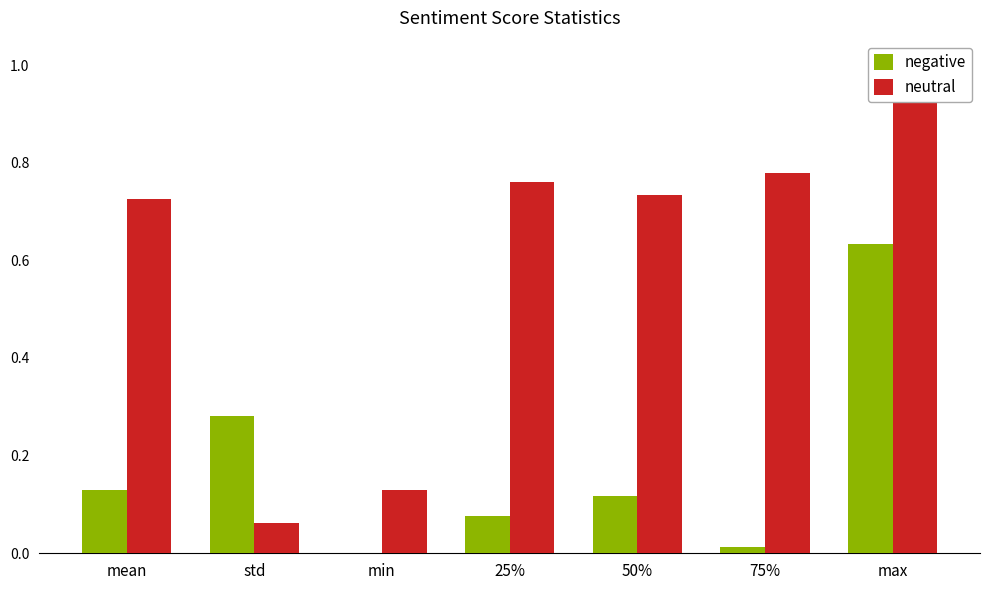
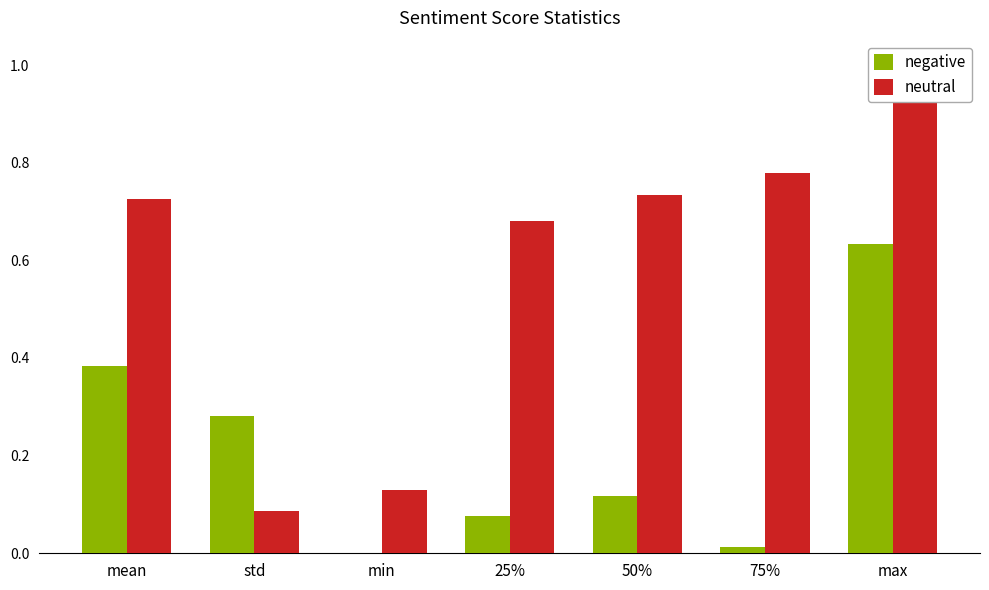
  {
    "negative": {
-     "mean": 0.13,
+     "mean": 0.38,
      "std": 0.28,
      "min": 0.00,
      "25%": 0.08,
      "50%": 0.12,
      "75%": 0.01,
      "max": 0.63
    },
    "neutral": {
      "mean": 0.73,
-     "std": 0.06,
+     "std": 0.09,
      "min": 0.13,
-     "25%": 0.76,
+     "25%": 0.68,
      "50%": 0.73,
      "75%": 0.78
    }
  }
